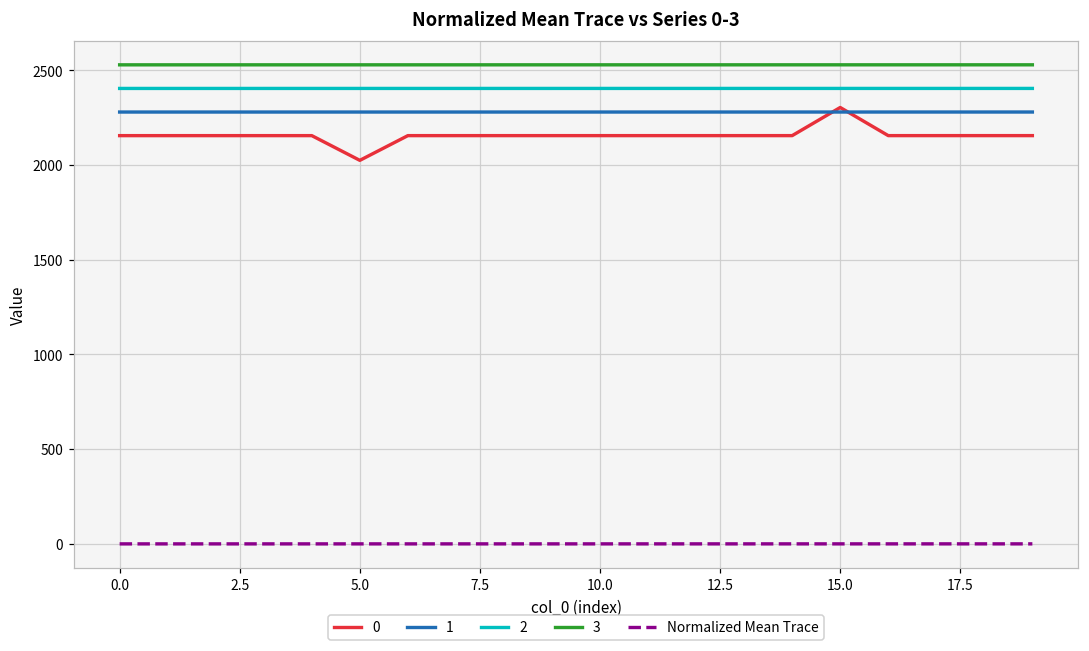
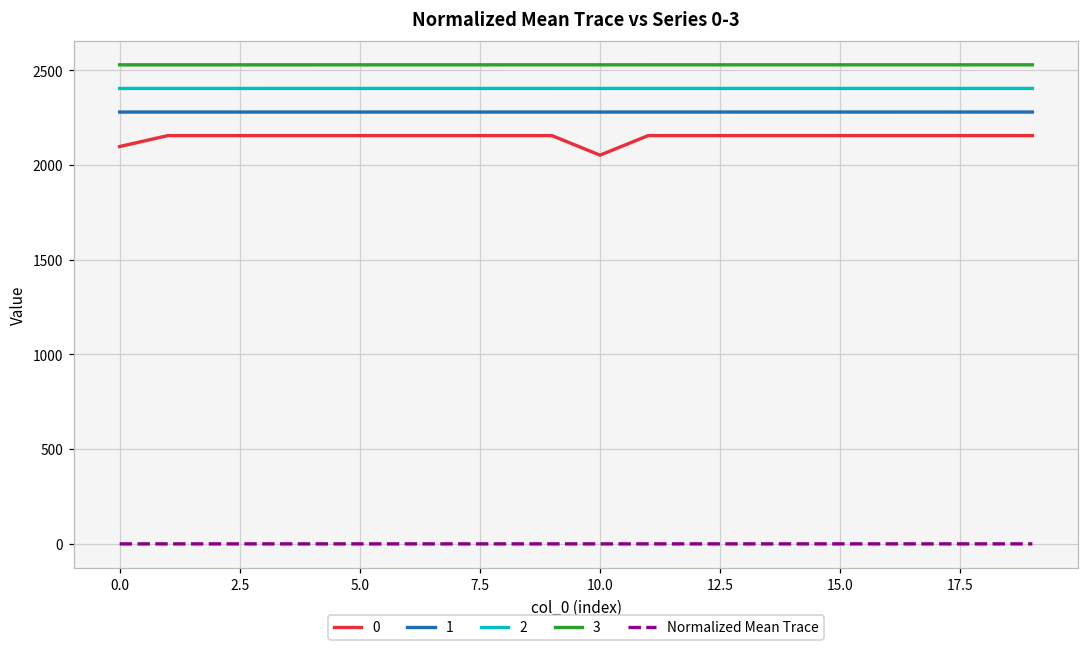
  {
    "0": {
-     "0.0": 2160,
-     "5.0": 2020,
-     "10.0": 2160,
-     "15.0": 2300
+     "0.0": 2100,
+     "5.0": 2160,
+     "10.0": 2050,
+     "15.0": 2160
    },
    "1": {
      "0.0": 2280,
      "5.0": 2280,
      "10.0": 2280,
      "15.0": 2280
    },
    "2": {
      "0.0": 2400,
      "5.0": 2400,
      "10.0": 2400,
      "15.0": 2400
    },
    "3": {
      "0.0": 2530,
      "5.0": 2530,
      "10.0": 2530,
      "15.0": 2530
    },
    "Normalized Mean Trace": {
      "0.0": 0,
      "5.0": 0,
      "10.0": 0,
      "15.0": 0
    }
  }
